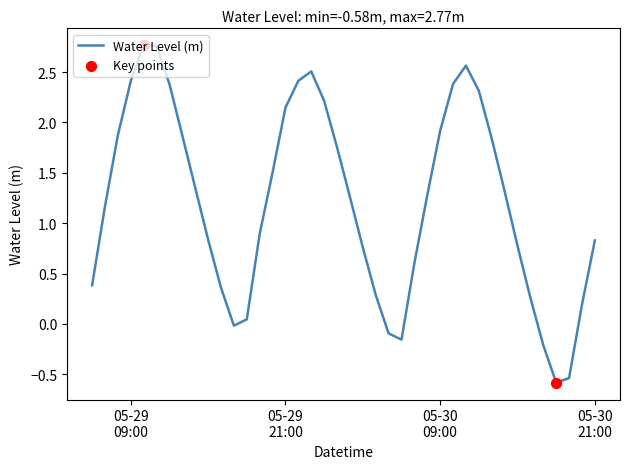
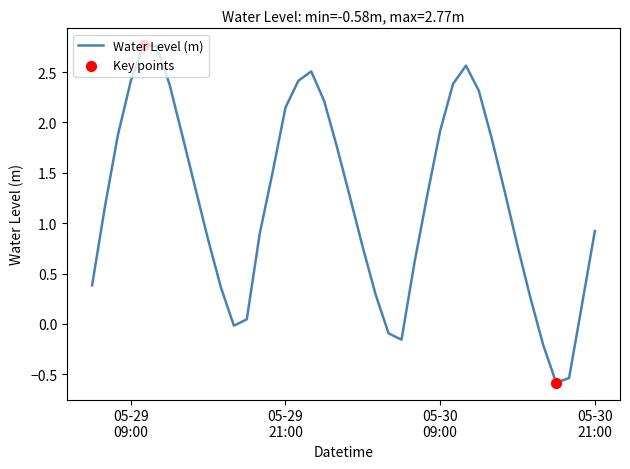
  {
    "Water Level (m)": {
      "05-29 09:00": 2.41,
      "05-29 21:00": 2.15,
      "05-30 09:00": 1.92,
-     "05-30 21:00": 0.83
+     "05-30 21:00": 0.92
    }
  }
